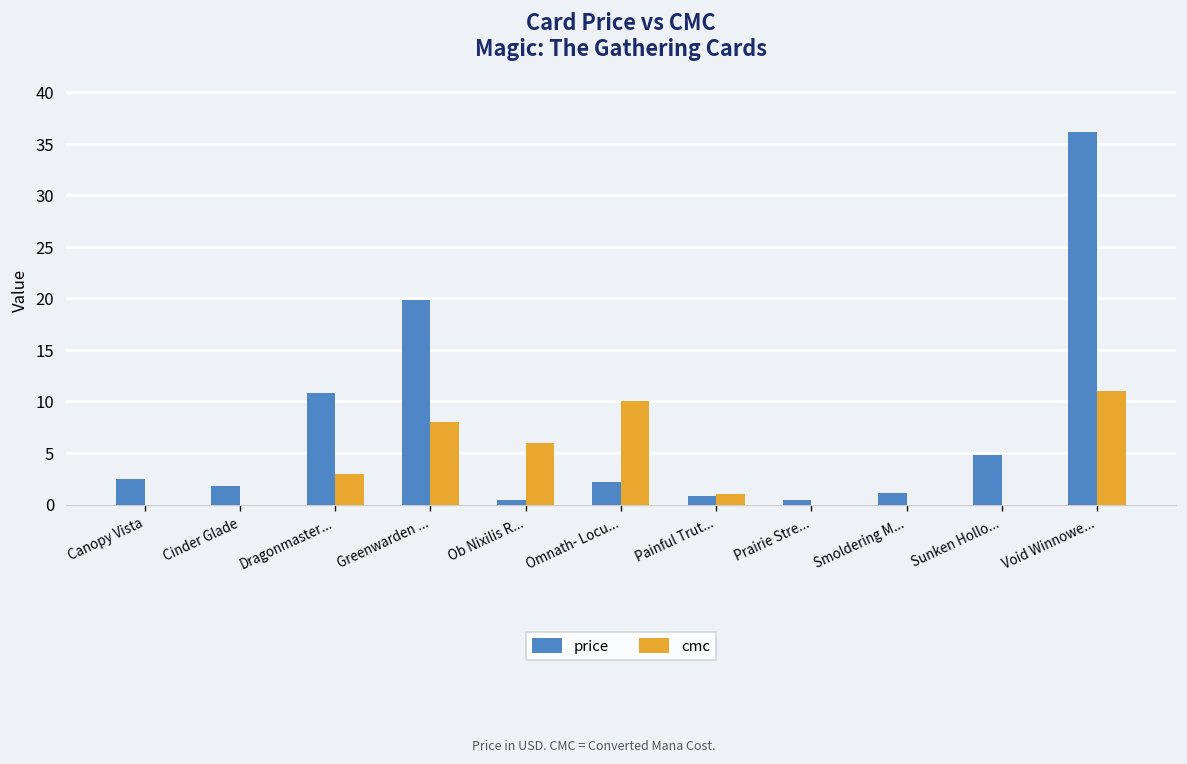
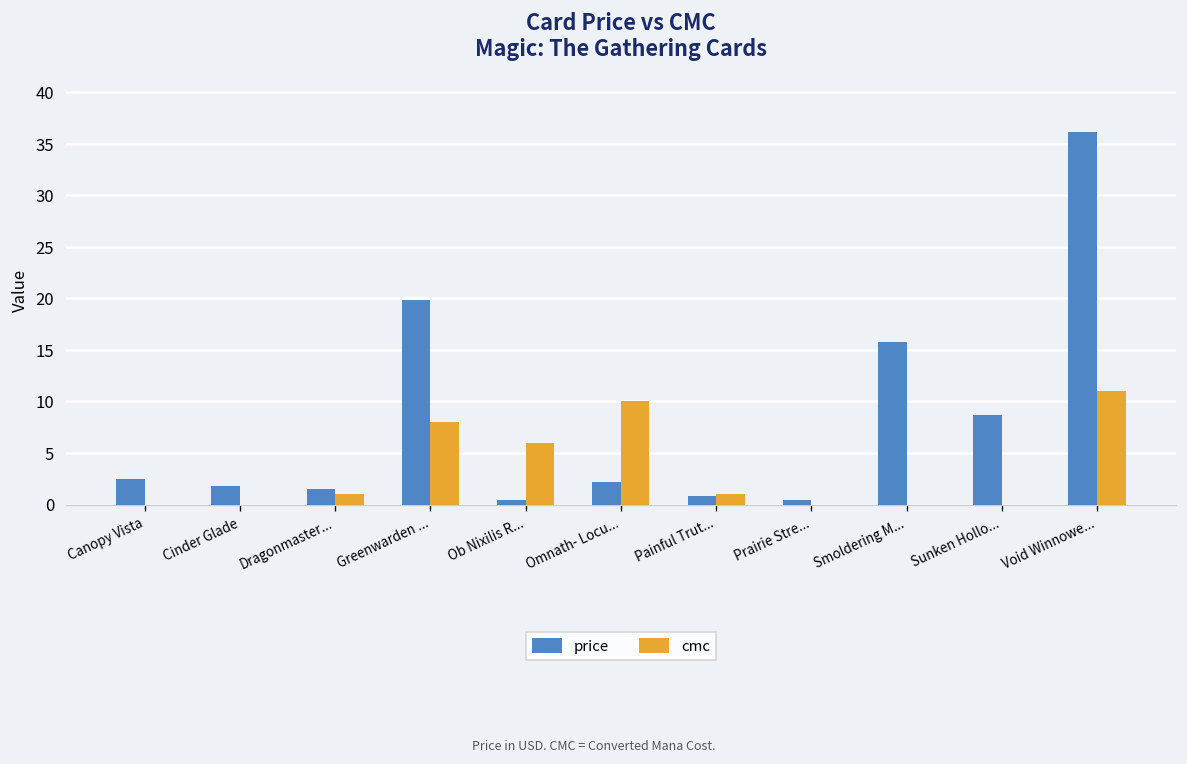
  {
    "price": {
      "Canopy Vista": 2,
      "Cinder Glade": 2,
-     "Dragonmaster...": 11,
+     "Dragonmaster...": 2,
      "Greenwarden ...": 20,
      "Ob Nixilis R...": 0,
      "Omnath- Locu...": 2,
      "Painful Trut...": 1,
      "Prairie Stre...": 0,
-     "Smoldering M...": 1,
-     "Sunken Hollo...": 5,
+     "Smoldering M...": 16,
+     "Sunken Hollo...": 9,
      "Void Winnowe...": 36
    },
    "cmc": {
      "Canopy Vista": 0,
      "Cinder Glade": 0,
-     "Dragonmaster...": 3,
+     "Dragonmaster...": 1,
      "Greenwarden ...": 8,
      "Ob Nixilis R...": 6,
      "Omnath- Locu...": 10,
      "Painful Trut...": 1,
      "Prairie Stre...": 0,
      "Smoldering M...": 0,
      "Sunken Hollo...": 0,
      "Void Winnowe...": 11
    }
  }
